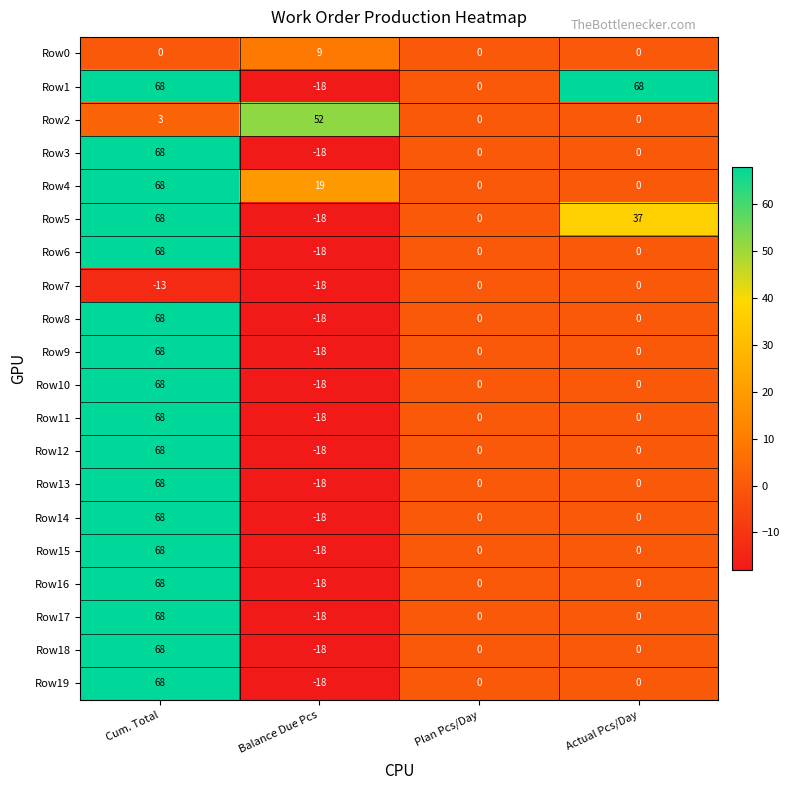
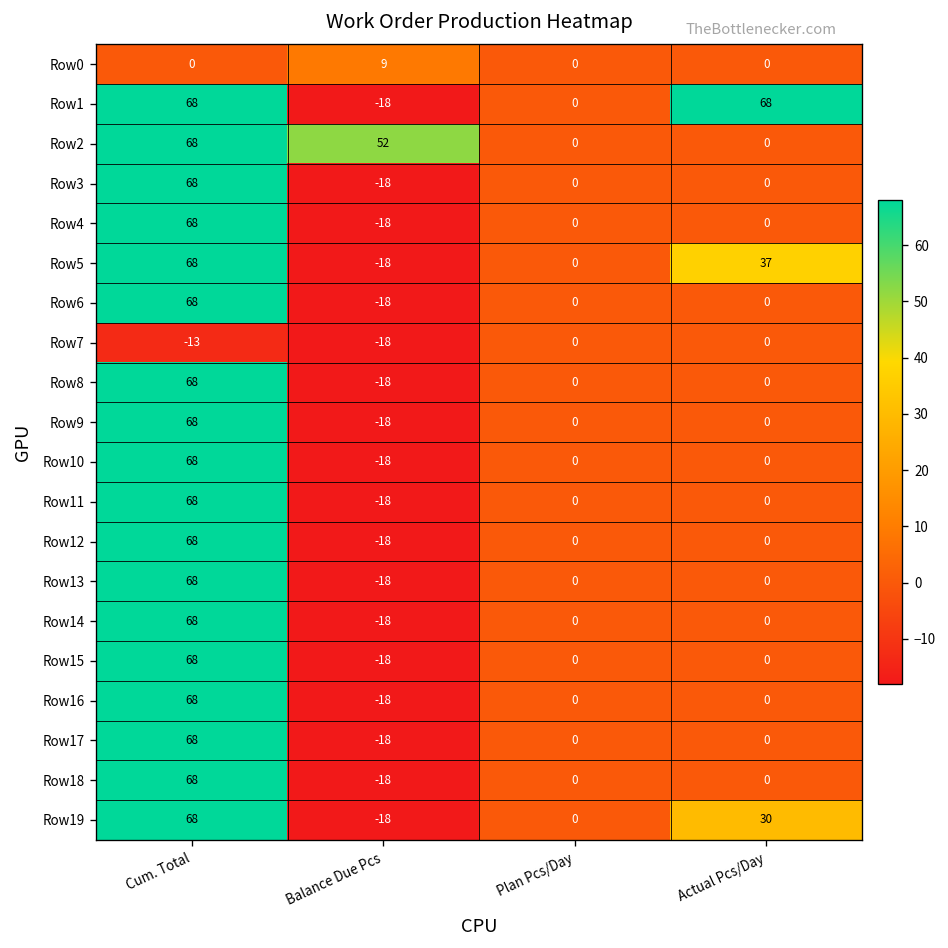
  {
    "Row0": {
      "Cum. Total": 0,
      "Balance Due Pcs": 9,
      "Plan Pcs/Day": 0,
      "Actual Pcs/Day": 0
    },
    "Row1": {
      "Cum. Total": 68,
      "Balance Due Pcs": -18,
      "Plan Pcs/Day": 0,
      "Actual Pcs/Day": 68
    },
    "Row2": {
-     "Cum. Total": 3,
+     "Cum. Total": 68,
      "Balance Due Pcs": 52,
      "Plan Pcs/Day": 0,
      "Actual Pcs/Day": 0
    },
    "Row3": {
      "Cum. Total": 68,
      "Balance Due Pcs": -18,
      "Plan Pcs/Day": 0,
      "Actual Pcs/Day": 0
    },
    "Row4": {
      "Cum. Total": 68,
-     "Balance Due Pcs": 19,
+     "Balance Due Pcs": -18,
      "Plan Pcs/Day": 0,
      "Actual Pcs/Day": 0
    },
    "Row5": {
      "Cum. Total": 68,
      "Balance Due Pcs": -18,
      "Plan Pcs/Day": 0,
      "Actual Pcs/Day": 37
    },
    "Row6": {
      "Cum. Total": 68,
      "Balance Due Pcs": -18,
      "Plan Pcs/Day": 0,
      "Actual Pcs/Day": 0
    },
    "Row7": {
      "Cum. Total": -13,
      "Balance Due Pcs": -18,
      "Plan Pcs/Day": 0,
      "Actual Pcs/Day": 0
    },
    "Row8": {
      "Cum. Total": 68,
      "Balance Due Pcs": -18,
      "Plan Pcs/Day": 0,
      "Actual Pcs/Day": 0
    },
    "Row9": {
      "Cum. Total": 68,
      "Balance Due Pcs": -18,
      "Plan Pcs/Day": 0,
      "Actual Pcs/Day": 0
    },
    "Row10": {
      "Cum. Total": 68,
      "Balance Due Pcs": -18,
      "Plan Pcs/Day": 0,
      "Actual Pcs/Day": 0
    },
    "Row11": {
      "Cum. Total": 68,
      "Balance Due Pcs": -18,
      "Plan Pcs/Day": 0,
      "Actual Pcs/Day": 0
    },
    "Row12": {
      "Cum. Total": 68,
      "Balance Due Pcs": -18,
      "Plan Pcs/Day": 0,
      "Actual Pcs/Day": 0
    },
    "Row13": {
      "Cum. Total": 68,
      "Balance Due Pcs": -18,
      "Plan Pcs/Day": 0,
      "Actual Pcs/Day": 0
    },
    "Row14": {
      "Cum. Total": 68,
      "Balance Due Pcs": -18,
      "Plan Pcs/Day": 0,
      "Actual Pcs/Day": 0
    },
    "Row15": {
      "Cum. Total": 68,
      "Balance Due Pcs": -18,
      "Plan Pcs/Day": 0,
      "Actual Pcs/Day": 0
    },
    "Row16": {
      "Cum. Total": 68,
      "Balance Due Pcs": -18,
      "Plan Pcs/Day": 0,
      "Actual Pcs/Day": 0
    },
    "Row17": {
      "Cum. Total": 68,
      "Balance Due Pcs": -18,
      "Plan Pcs/Day": 0,
      "Actual Pcs/Day": 0
    },
    "Row18": {
      "Cum. Total": 68,
      "Balance Due Pcs": -18,
      "Plan Pcs/Day": 0,
      "Actual Pcs/Day": 0
    },
    "Row19": {
      "Cum. Total": 68,
      "Balance Due Pcs": -18,
      "Plan Pcs/Day": 0,
-     "Actual Pcs/Day": 0
+     "Actual Pcs/Day": 30
    }
  }
